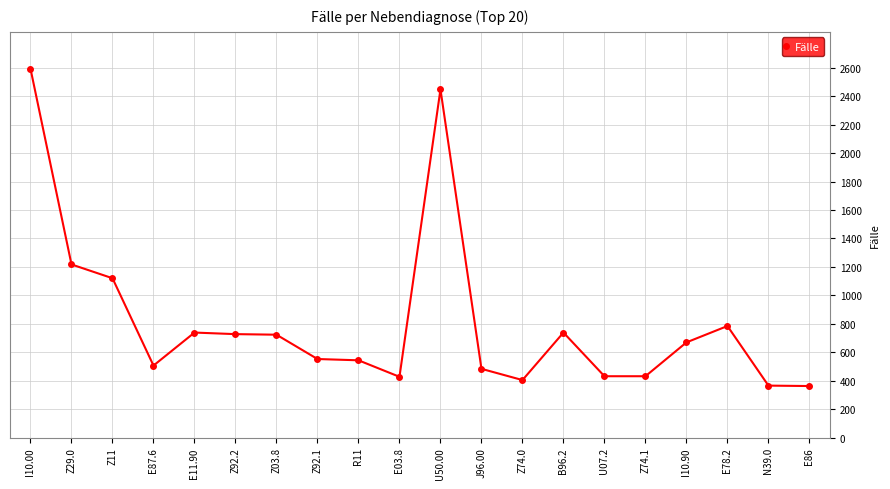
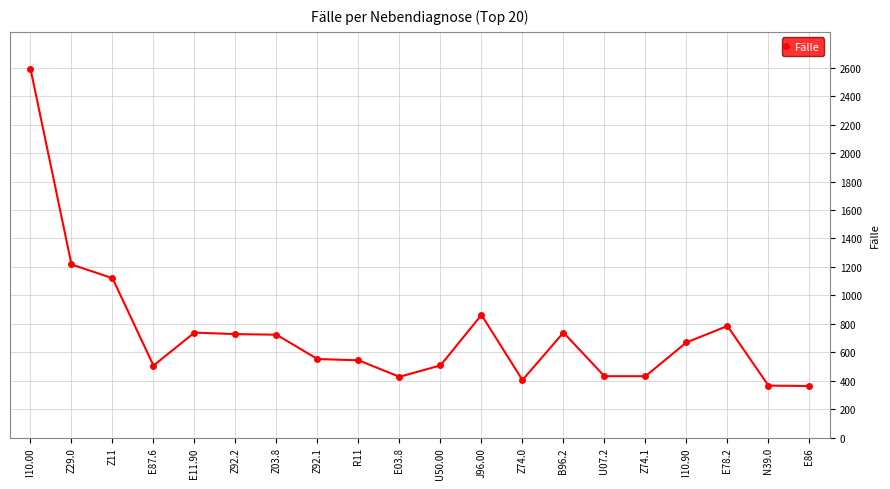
  {
    "I10.00": 2590,
    "Z29.0": 1220,
    "Z11": 1120,
    "E87.6": 510,
    "E11.90": 740,
    "Z92.2": 730,
    "Z03.8": 720,
    "Z92.1": 550,
    "R11": 540,
    "E03.8": 430,
-   "U50.00": 2450,
-   "J96.00": 480,
+   "U50.00": 510,
+   "J96.00": 860,
    "Z74.0": 400,
    "B96.2": 740,
    "U07.2": 430,
    "Z74.1": 430,
    "I10.90": 670,
    "E78.2": 780,
    "N39.0": 370,
    "E86": 360
  }
